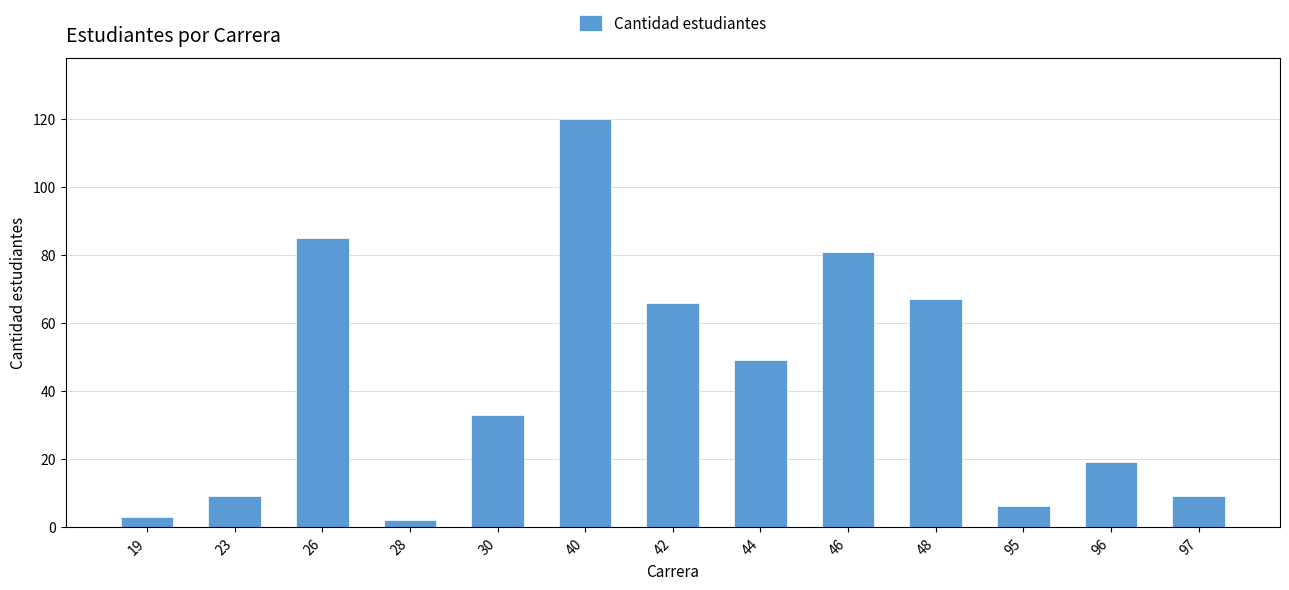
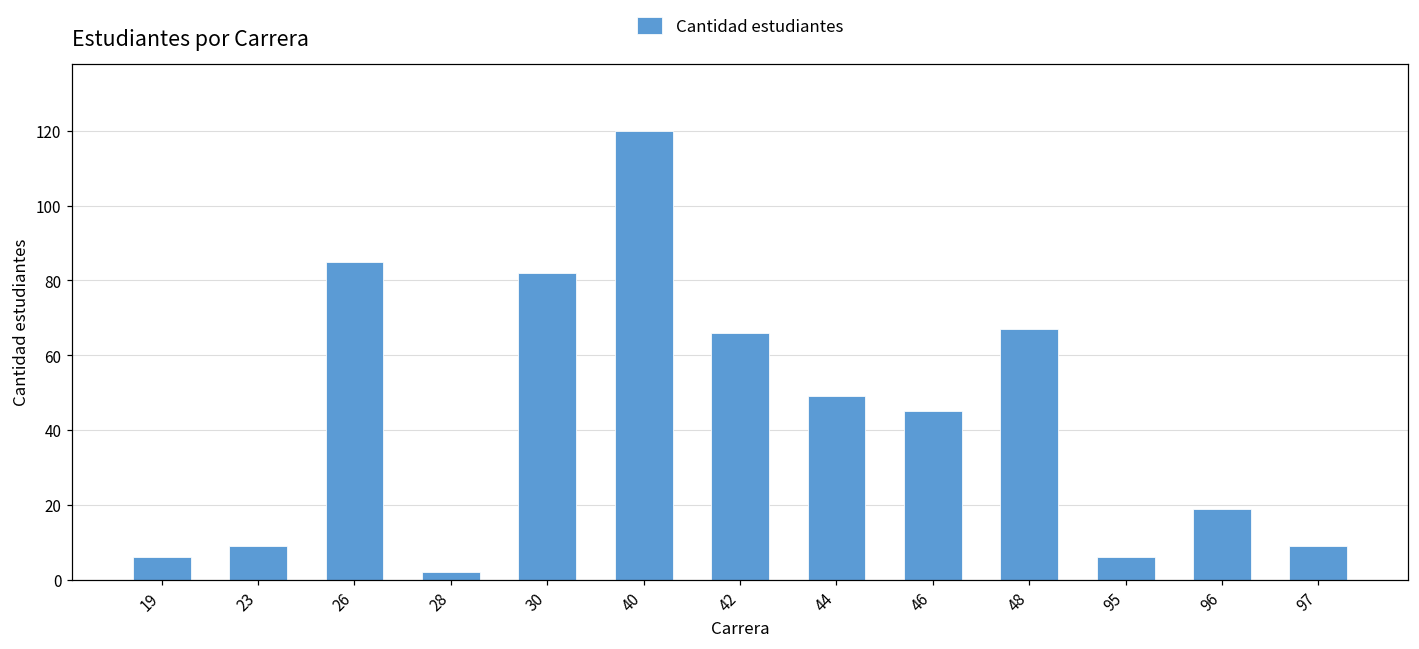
  {
-   "19": 3,
+   "19": 6,
    "23": 9,
    "26": 85,
    "28": 2,
-   "30": 33,
+   "30": 82,
    "40": 120,
    "42": 66,
    "44": 49,
-   "46": 81,
+   "46": 45,
    "48": 67,
    "95": 6,
    "96": 19,
    "97": 9
  }
